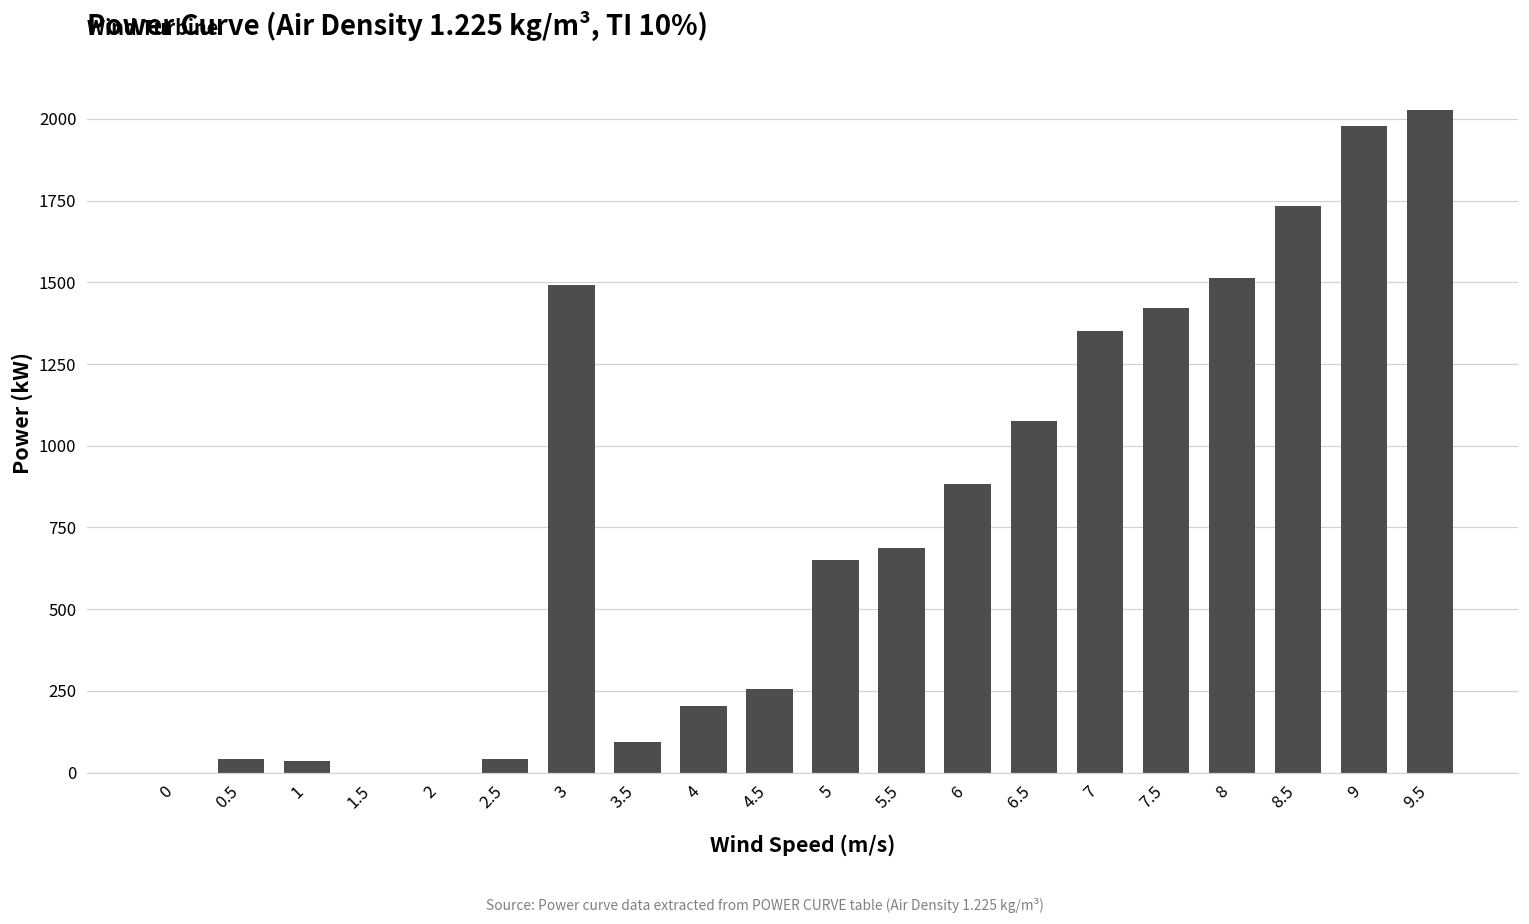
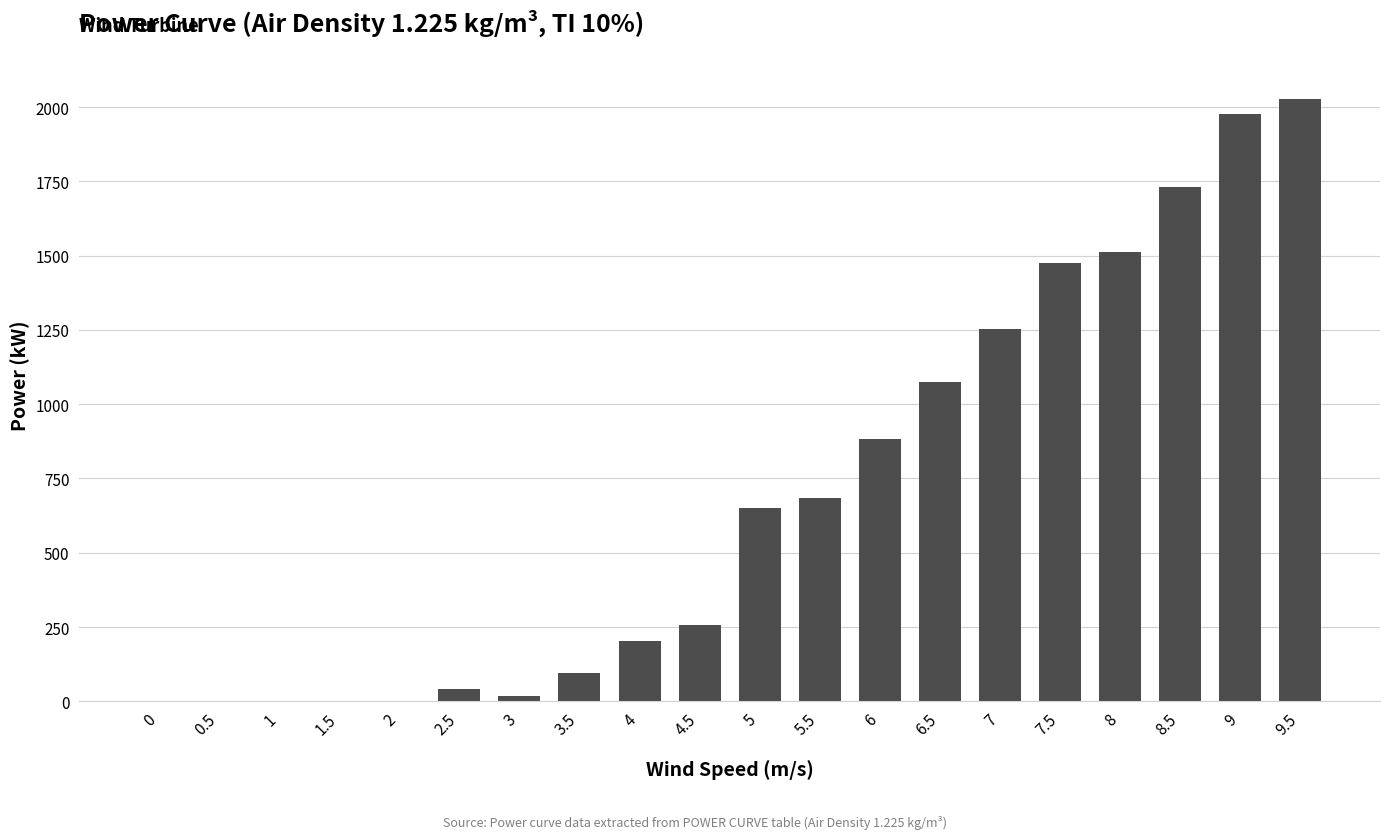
  {
    "0": 0,
-   "0.5": 40,
-   "1": 30,
+   "0.5": 0,
+   "1": 0,
    "1.5": 0,
    "2": 0,
    "2.5": 40,
-   "3": 1490,
+   "3": 20,
    "3.5": 100,
    "4": 200,
    "4.5": 260,
    "5": 650,
    "5.5": 690,
    "6": 880,
    "6.5": 1080,
-   "7": 1350,
-   "7.5": 1420,
+   "7": 1250,
+   "7.5": 1480,
    "8": 1510,
    "8.5": 1730,
    "9": 1980,
    "9.5": 2030
  }
